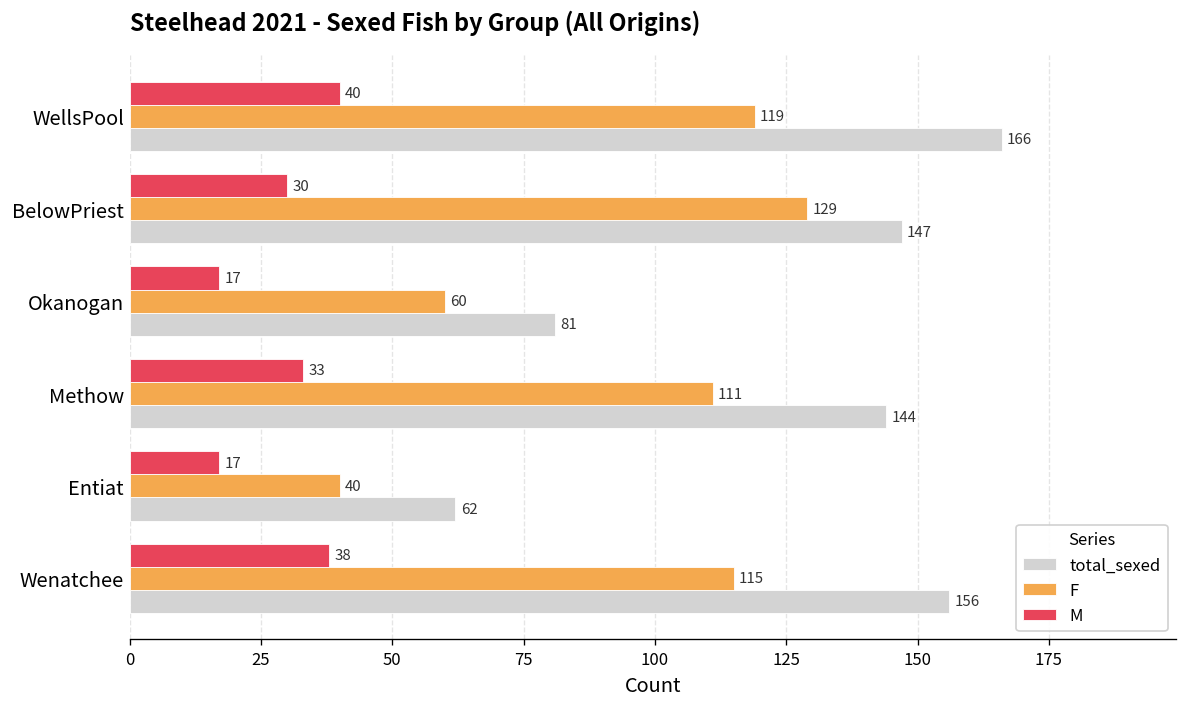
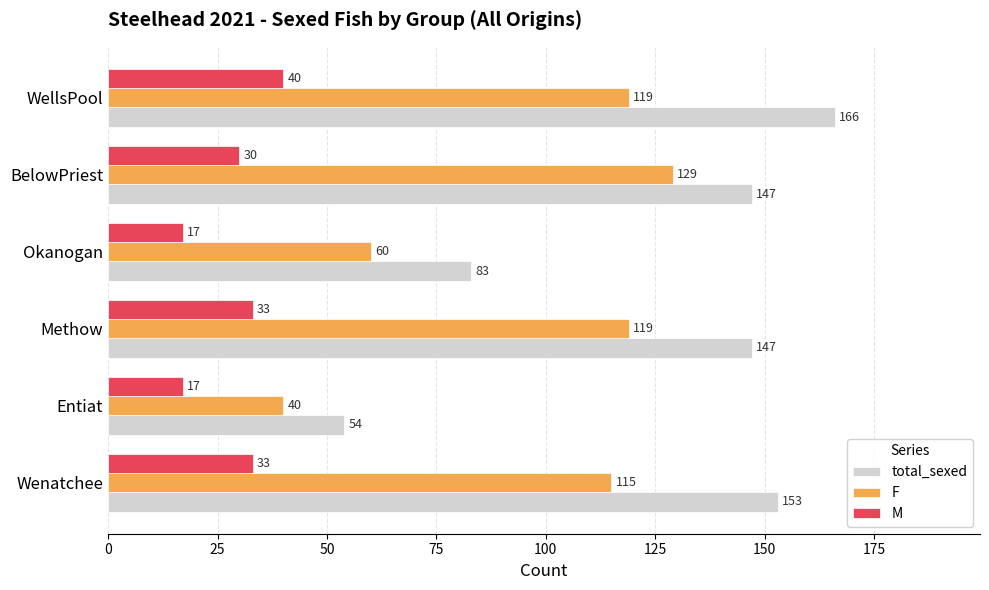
  {
    "total_sexed": {
      "WellsPool": 166,
      "BelowPriest": 147,
-     "Okanogan": 81,
-     "Methow": 144,
-     "Entiat": 62,
-     "Wenatchee": 156
+     "Okanogan": 83,
+     "Methow": 147,
+     "Entiat": 54,
+     "Wenatchee": 153
    },
    "F": {
      "WellsPool": 119,
      "BelowPriest": 129,
      "Okanogan": 60,
-     "Methow": 111,
+     "Methow": 119,
      "Entiat": 40,
      "Wenatchee": 115
    },
    "M": {
      "WellsPool": 40,
      "BelowPriest": 30,
      "Okanogan": 17,
      "Methow": 33,
      "Entiat": 17,
-     "Wenatchee": 38
+     "Wenatchee": 33
    }
  }
